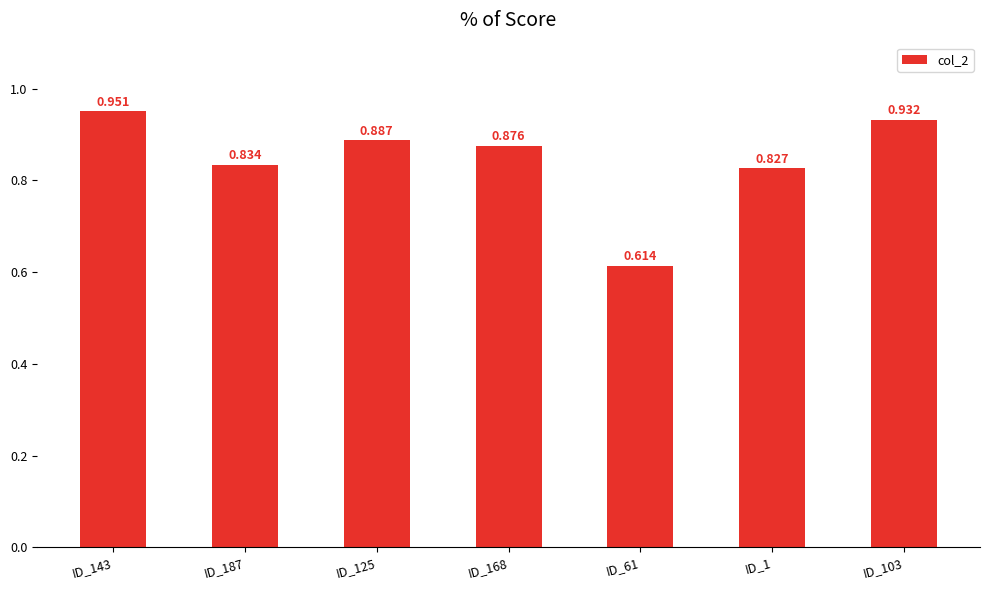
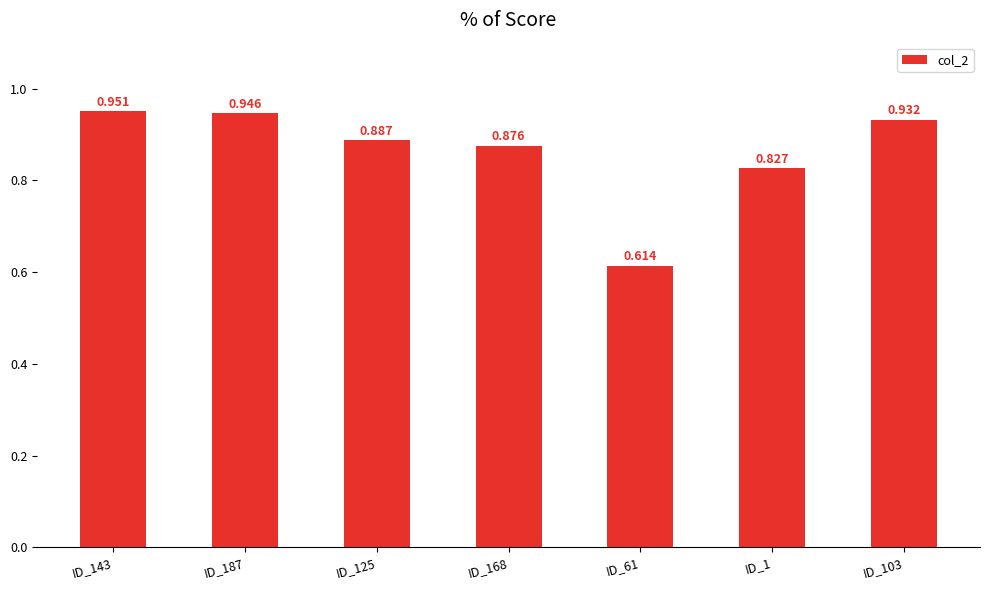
  {
    "ID_143": 0.951,
-   "ID_187": 0.834,
+   "ID_187": 0.946,
    "ID_125": 0.887,
    "ID_168": 0.876,
    "ID_61": 0.614,
    "ID_1": 0.827,
    "ID_103": 0.932
  }
